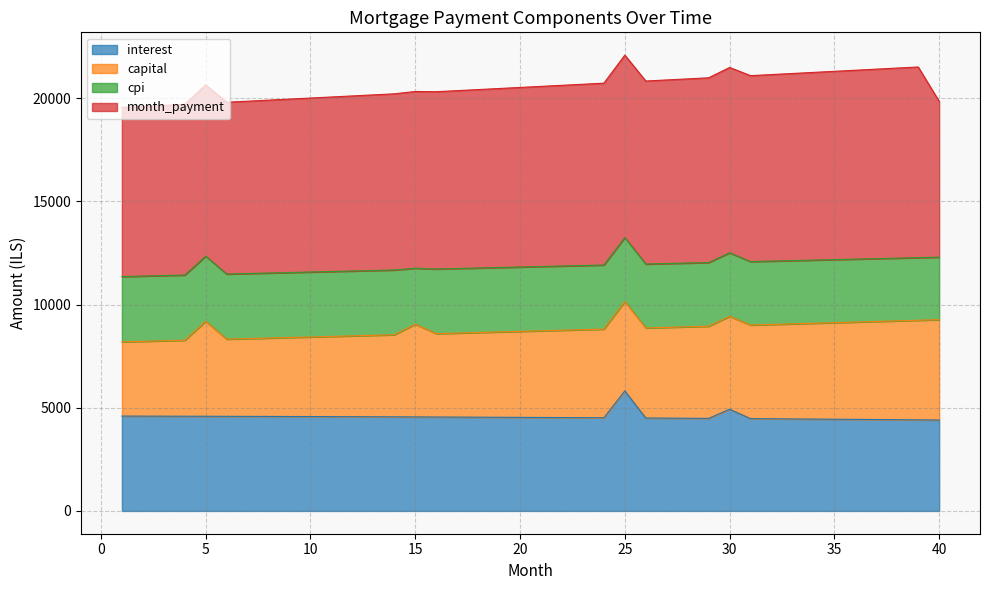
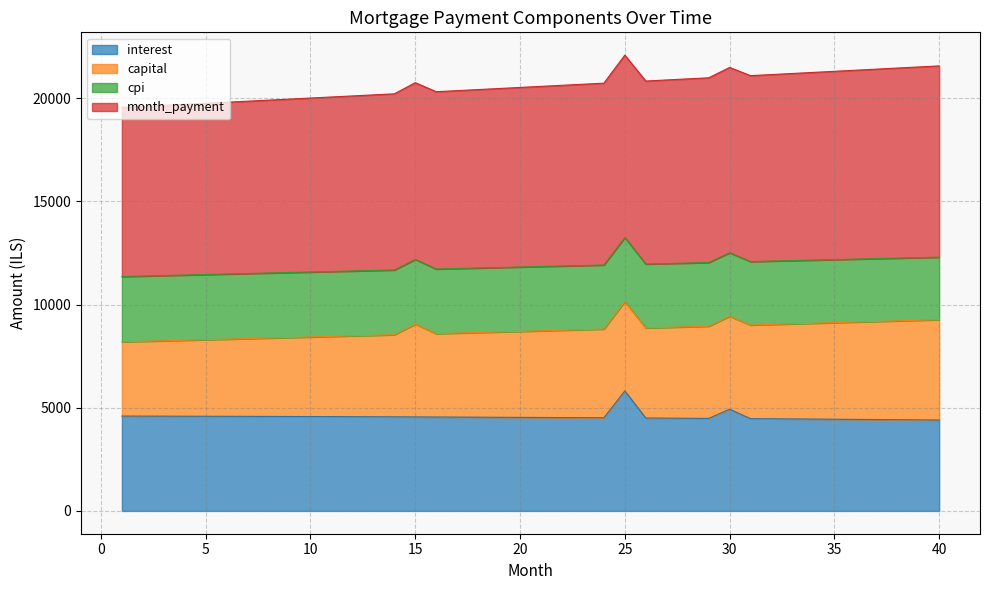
  {
    "interest": {
      "5": 4600,
      "10": 4600,
      "15": 4600,
      "20": 4500,
      "25": 5800,
      "30": 4900,
      "35": 4400,
      "40": 4400
    },
    "capital": {
-     "5": 4600,
+     "5": 3700,
      "10": 3900,
      "15": 4500,
      "20": 4200,
      "25": 4300,
      "30": 4500,
      "35": 4700,
      "40": 4900
    },
    "cpi": {
      "5": 3200,
      "10": 3100,
-     "15": 2700,
+     "15": 3100,
      "20": 3100,
      "25": 3100,
      "30": 3100,
      "35": 3100,
      "40": 3000
    },
    "month_payment": {
      "10": 8400,
      "15": 8600,
      "20": 8700,
      "25": 8800,
      "30": 9000,
      "35": 9100,
-     "40": 7600
+     "40": 9300
    }
  }
